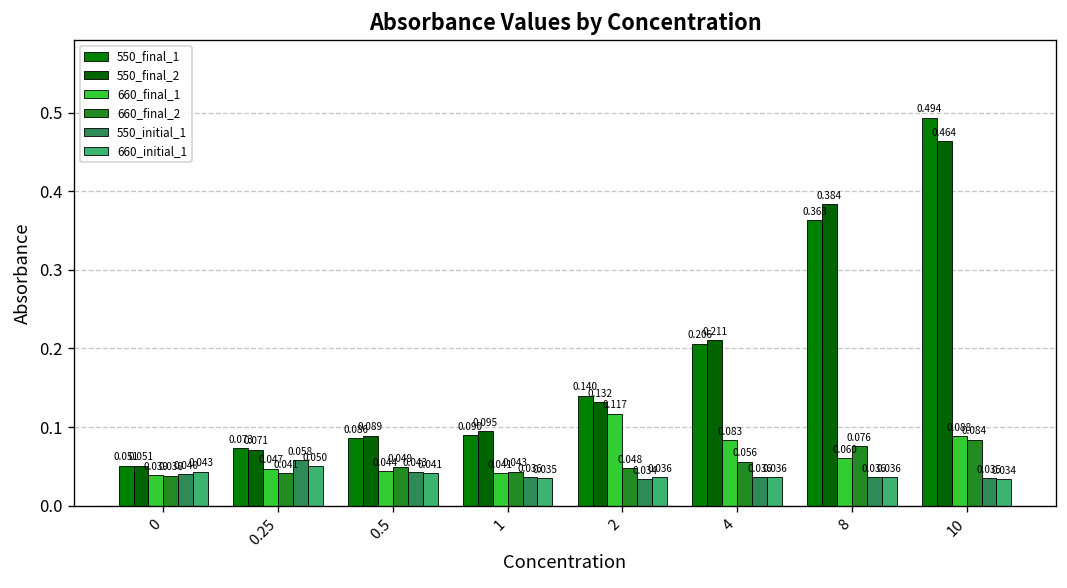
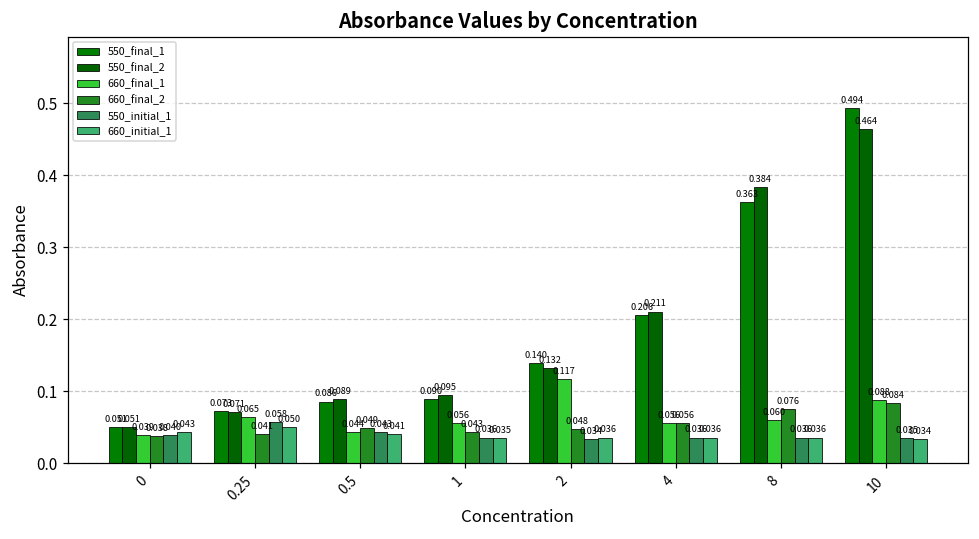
  {
    "660_final_1": {
-     "0.25": 0.047,
-     "1": 0.041,
+     "0.25": 0.065,
+     "1": 0.056,
      "2": 0.117,
-     "4": 0.083,
+     "4": 0.056,
      "8": 0.060
    }
  }
